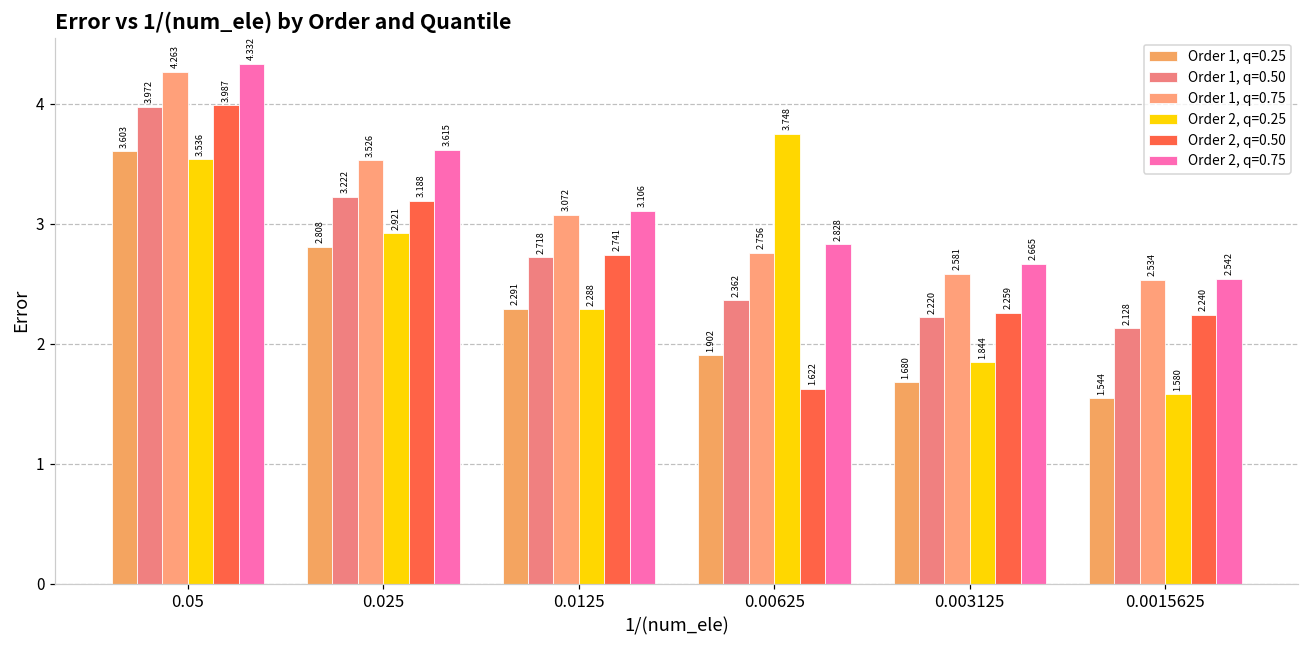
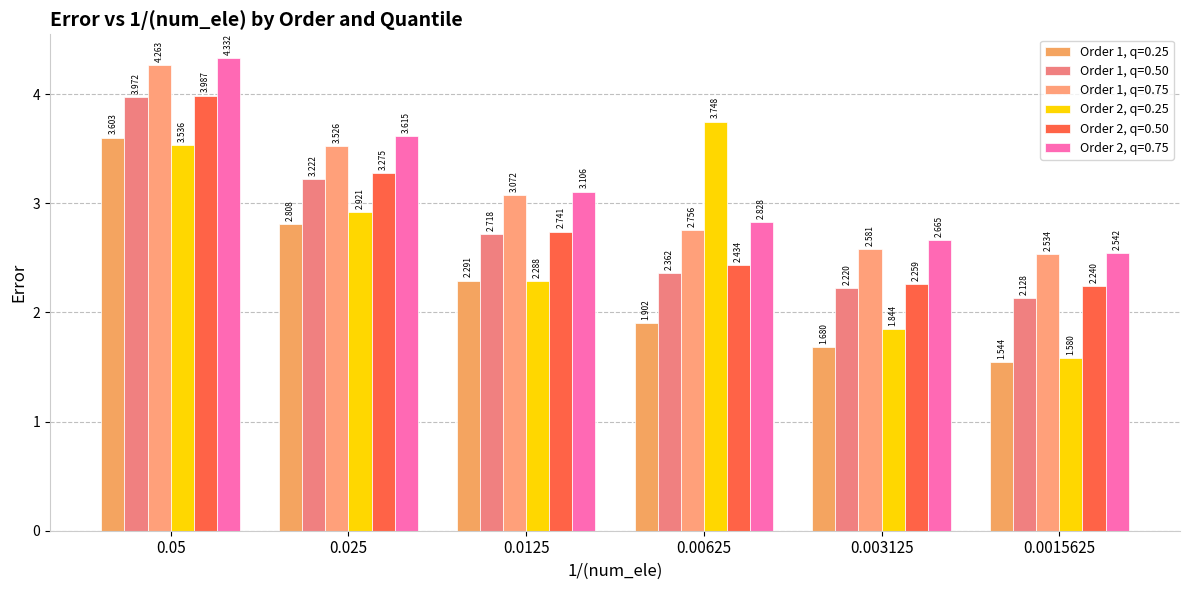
  {
    "Order 2, q=0.25": {
      "0.05": 3.536,
      "0.025": 2.921,
      "0.0125": 2.288,
      "0.00625": 3.748,
      "0.003125": 1.844,
      "0.0015625": 1.580
    },
    "Order 2, q=0.50": {
      "0.05": 3.987,
-     "0.025": 3.188,
+     "0.025": 3.275,
      "0.0125": 2.741,
-     "0.00625": 1.622,
+     "0.00625": 2.434,
      "0.003125": 2.259,
      "0.0015625": 2.240
    }
  }
